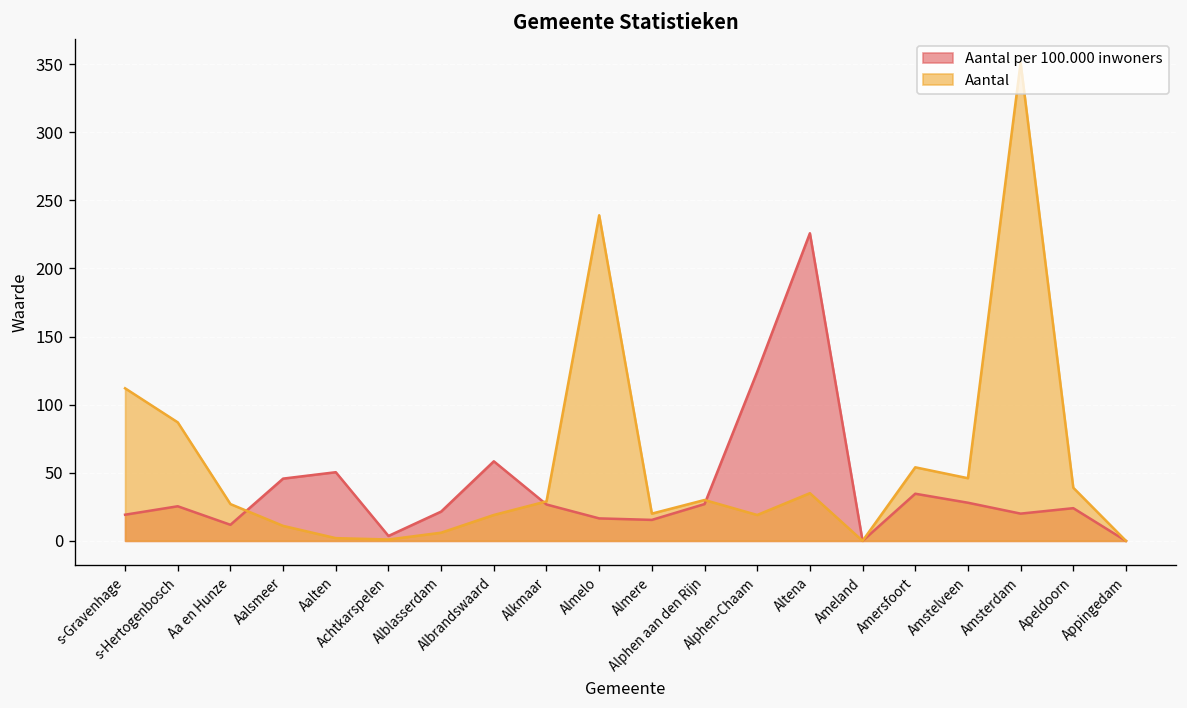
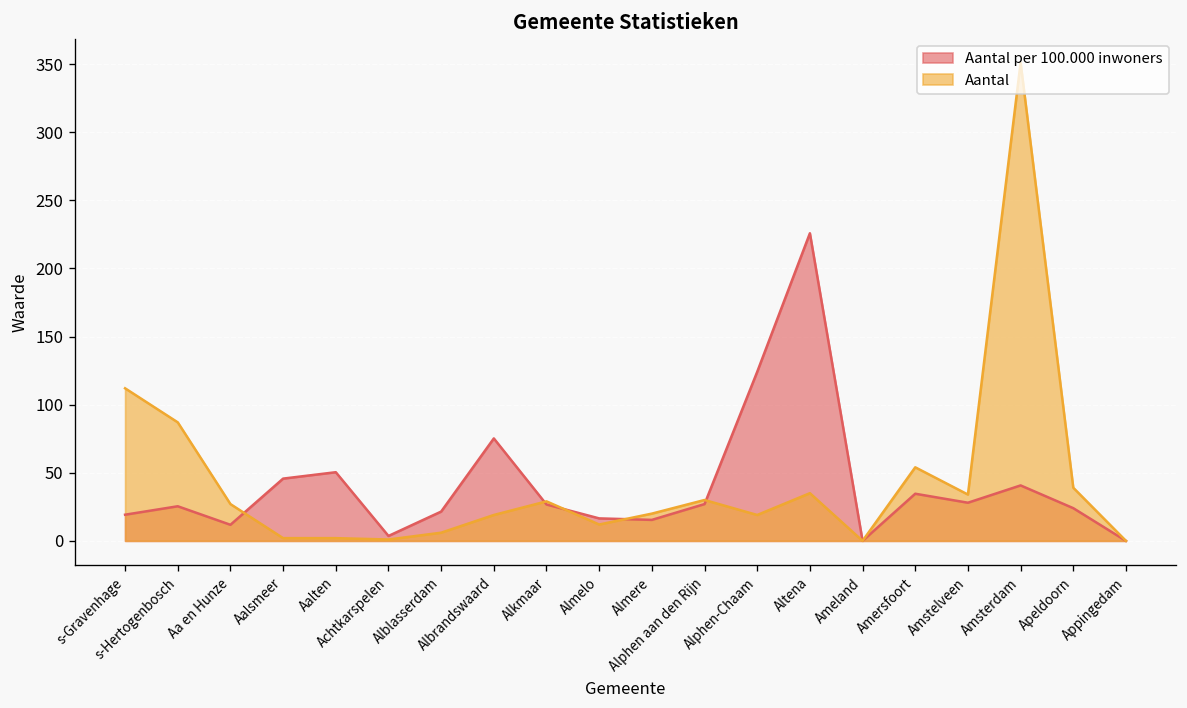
  {
    "Aantal per 100.000 inwoners": {
      "s-Gravenhage": 19,
      "s-Hertogenbosch": 25,
      "Aa en Hunze": 12,
      "Aalsmeer": 46,
      "Aalten": 50,
      "Achtkarspelen": 4,
      "Alblasserdam": 22,
-     "Albrandswaard": 58,
+     "Albrandswaard": 75,
      "Alkmaar": 27,
      "Almelo": 17,
      "Almere": 15,
      "Alphen aan den Rijn": 27,
      "Alphen-Chaam": 124,
      "Altena": 226,
      "Amersfoort": 35,
      "Amstelveen": 28,
-     "Amsterdam": 20,
+     "Amsterdam": 41,
      "Apeldoorn": 24
    },
    "Aantal": {
      "s-Gravenhage": 112,
      "s-Hertogenbosch": 87,
      "Aa en Hunze": 27,
-     "Aalsmeer": 11,
+     "Aalsmeer": 2,
      "Aalten": 2,
      "Achtkarspelen": 1,
      "Alblasserdam": 6,
      "Albrandswaard": 19,
      "Alkmaar": 29,
-     "Almelo": 239,
+     "Almelo": 12,
      "Almere": 20,
      "Alphen aan den Rijn": 30,
      "Alphen-Chaam": 19,
      "Altena": 35,
      "Amersfoort": 54,
-     "Amstelveen": 46,
+     "Amstelveen": 34,
      "Apeldoorn": 39
    }
  }
